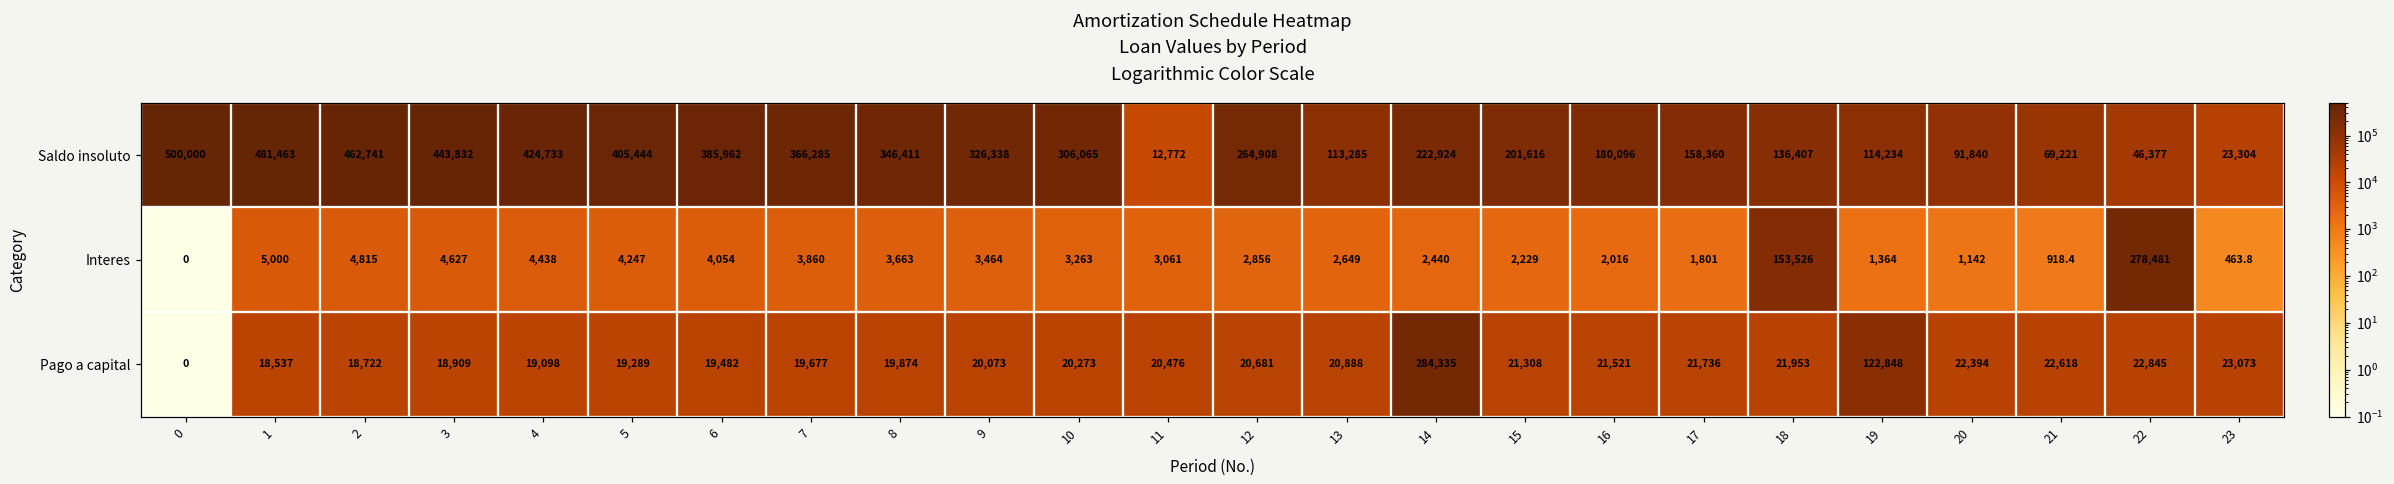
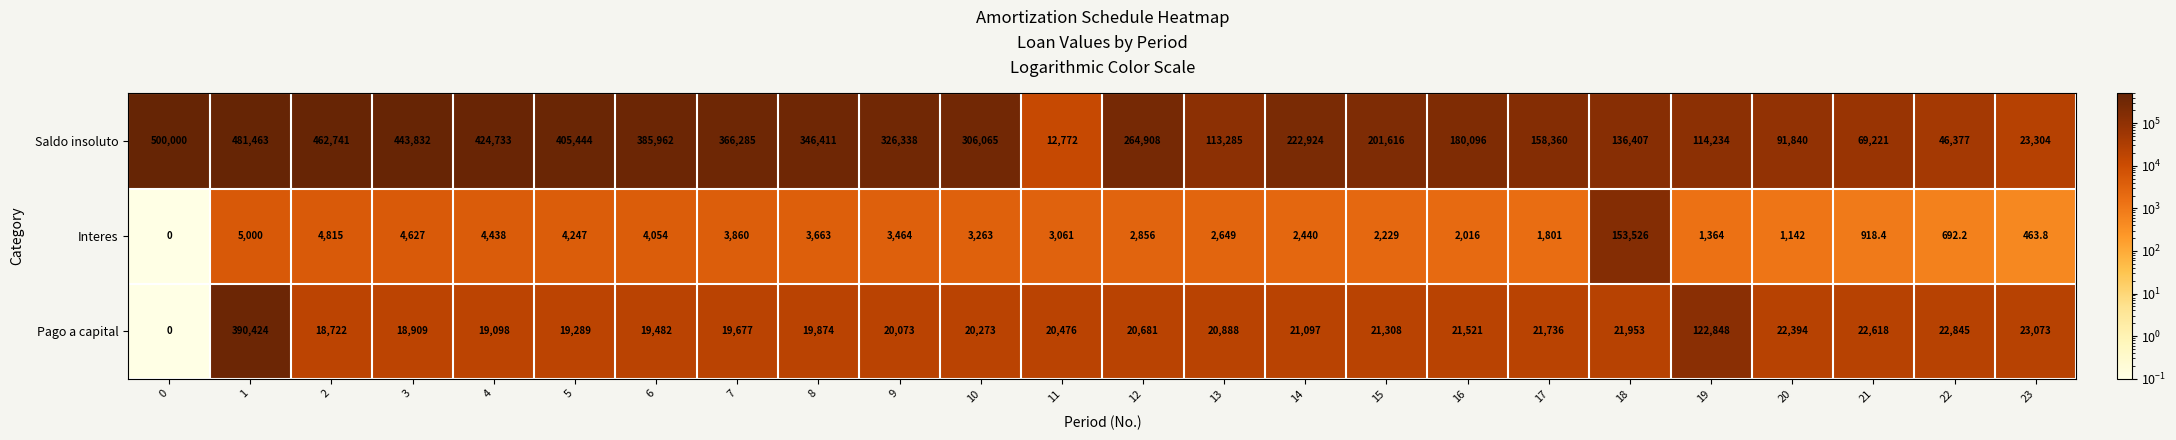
  {
    "Saldo insoluto": {
      "0": "500,000",
      "1": "481,463",
      "2": "462,741",
      "3": "443,832",
      "4": "424,733",
      "5": "405,444",
      "6": "385,962",
      "7": "366,285",
      "8": "346,411",
      "9": "326,338",
      "10": "306,065",
      "11": "12,772",
      "12": "264,908",
      "13": "113,285",
      "14": "222,924",
      "15": "201,616",
      "16": "180,096",
      "17": "158,360",
      "18": "136,407",
      "19": "114,234",
      "20": "91,840",
      "21": "69,221",
      "22": "46,377",
      "23": "23,304"
    },
    "Interes": {
      "0": "0",
      "1": "5,000",
      "2": "4,815",
      "3": "4,627",
      "4": "4,438",
      "5": "4,247",
      "6": "4,054",
      "7": "3,860",
      "8": "3,663",
      "9": "3,464",
      "10": "3,263",
      "11": "3,061",
      "12": "2,856",
      "13": "2,649",
      "14": "2,440",
      "15": "2,229",
      "16": "2,016",
      "17": "1,801",
      "18": "153,526",
      "19": "1,364",
      "20": "1,142",
      "21": "918.4",
-     "22": "278,481",
+     "22": "692.2",
      "23": "463.8"
    },
    "Pago a capital": {
      "0": "0",
-     "1": "18,537",
+     "1": "390,424",
      "2": "18,722",
      "3": "18,909",
      "4": "19,098",
      "5": "19,289",
      "6": "19,482",
      "7": "19,677",
      "8": "19,874",
      "9": "20,073",
      "10": "20,273",
      "11": "20,476",
      "12": "20,681",
      "13": "20,888",
-     "14": "284,335",
+     "14": "21,097",
      "15": "21,308",
      "16": "21,521",
      "17": "21,736",
      "18": "21,953",
      "19": "122,848",
      "20": "22,394",
      "21": "22,618",
      "22": "22,845",
      "23": "23,073"
    }
  }
